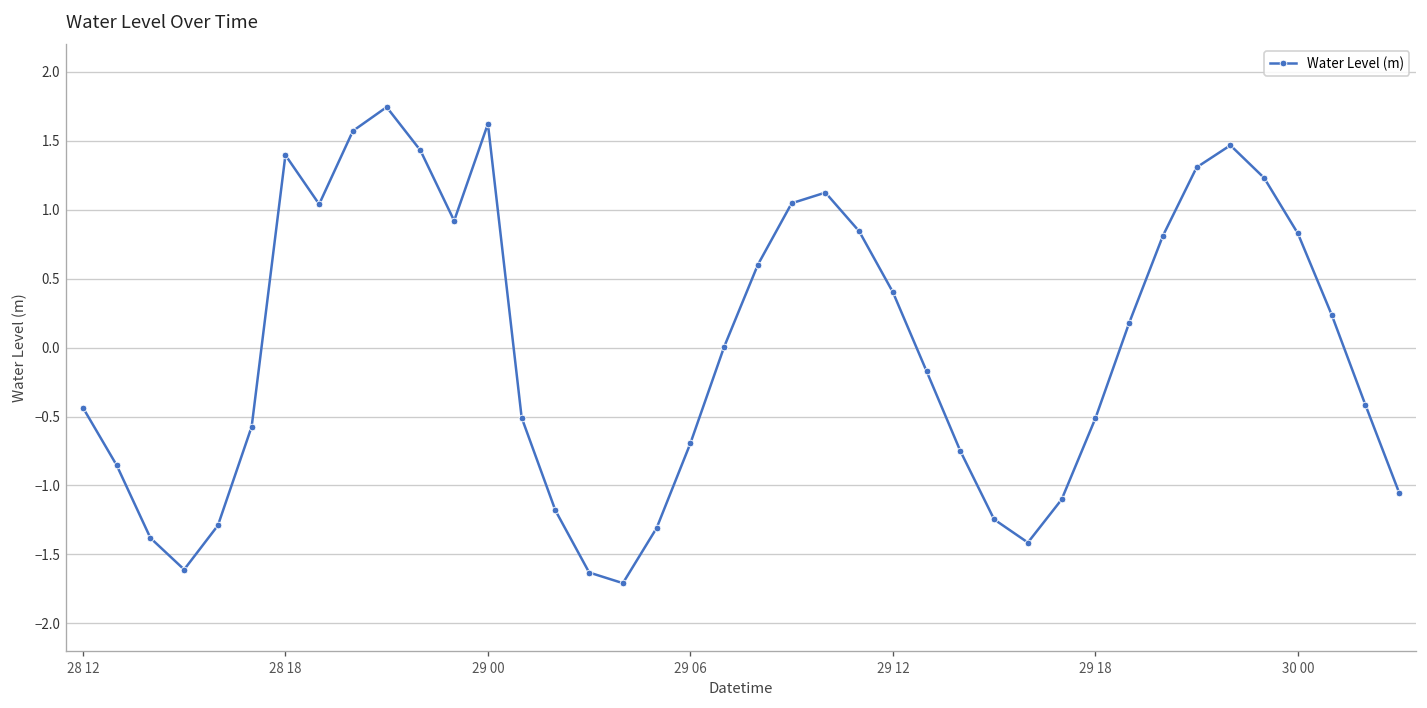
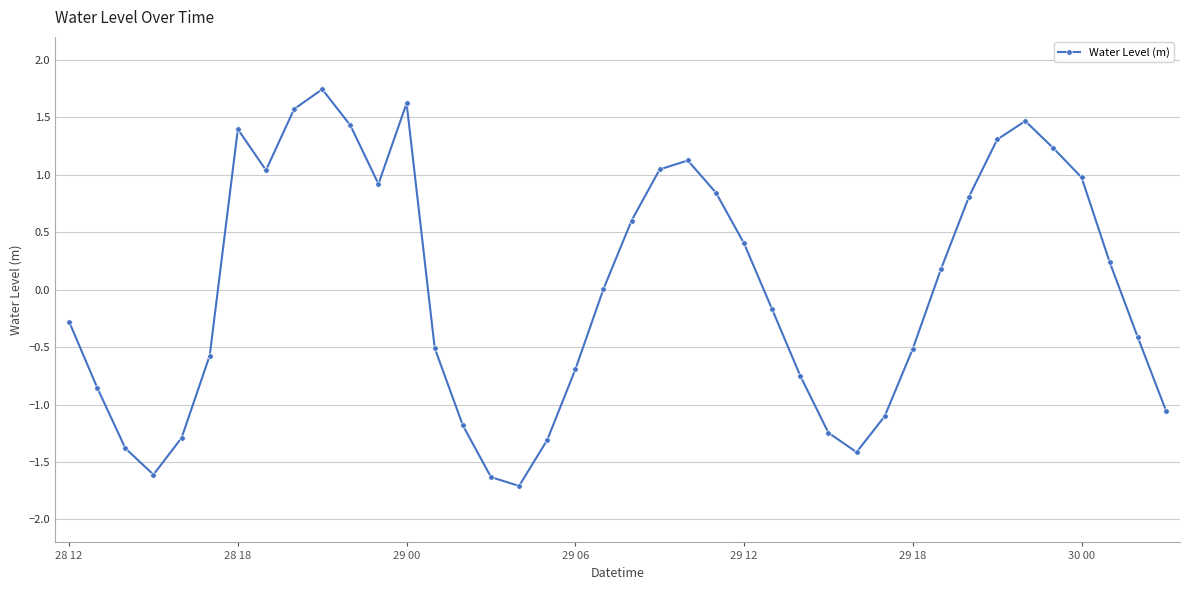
  {
-   "28 12": -0.44,
+   "28 12": -0.28,
    "28 18": 1.40,
    "29 00": 1.62,
    "29 06": -0.69,
    "29 12": 0.40,
    "29 18": -0.51,
-   "30 00": 0.83
+   "30 00": 0.98
  }
